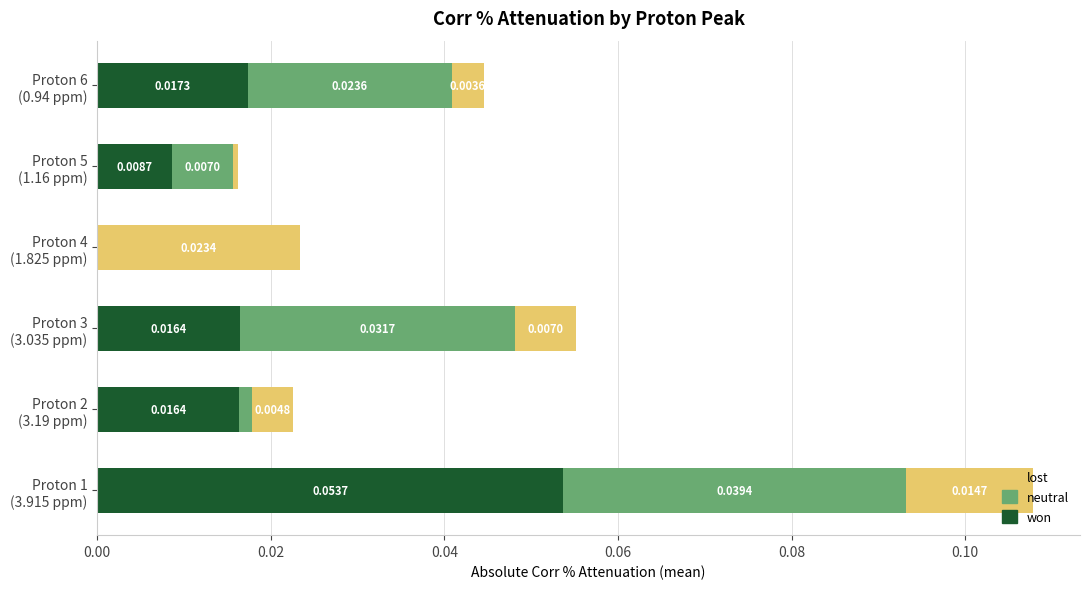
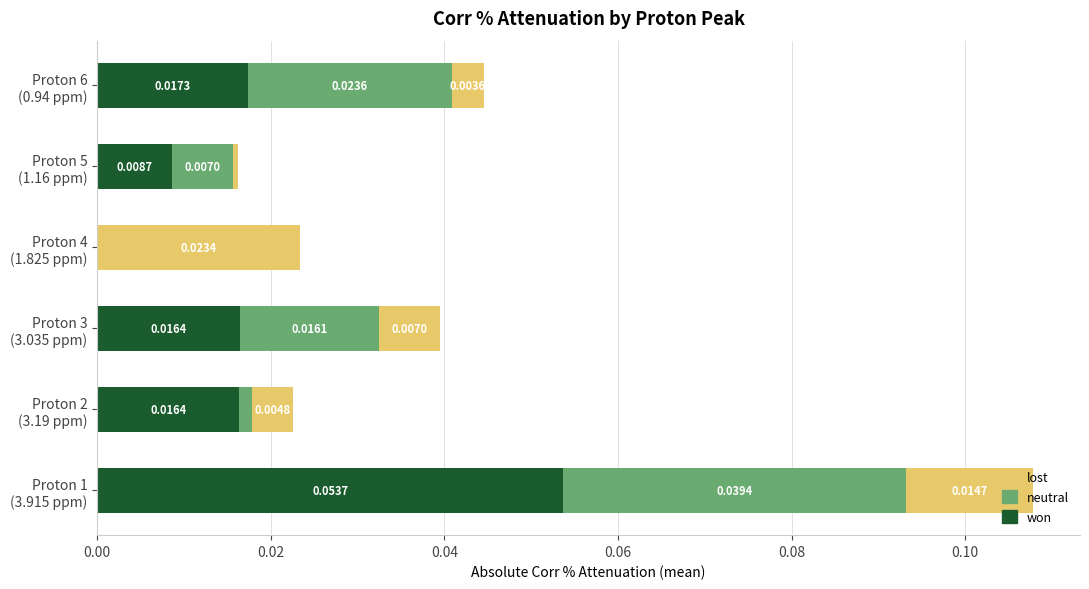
  {
    "won": {
      "Proton 6 (0.94 ppm)": 0.0173,
      "Proton 5 (1.16 ppm)": 0.0087,
      "Proton 3 (3.035 ppm)": 0.0164,
      "Proton 2 (3.19 ppm)": 0.0164,
      "Proton 1 (3.915 ppm)": 0.0537
    },
    "neutral": {
      "Proton 6 (0.94 ppm)": 0.0236,
      "Proton 5 (1.16 ppm)": 0.0070,
-     "Proton 3 (3.035 ppm)": 0.0317,
+     "Proton 3 (3.035 ppm)": 0.0161,
      "Proton 1 (3.915 ppm)": 0.0394
    },
    "lost": {
      "Proton 6 (0.94 ppm)": 0.0036,
      "Proton 4 (1.825 ppm)": 0.0234,
      "Proton 3 (3.035 ppm)": 0.0070,
      "Proton 2 (3.19 ppm)": 0.0048,
      "Proton 1 (3.915 ppm)": 0.0147
    }
  }
